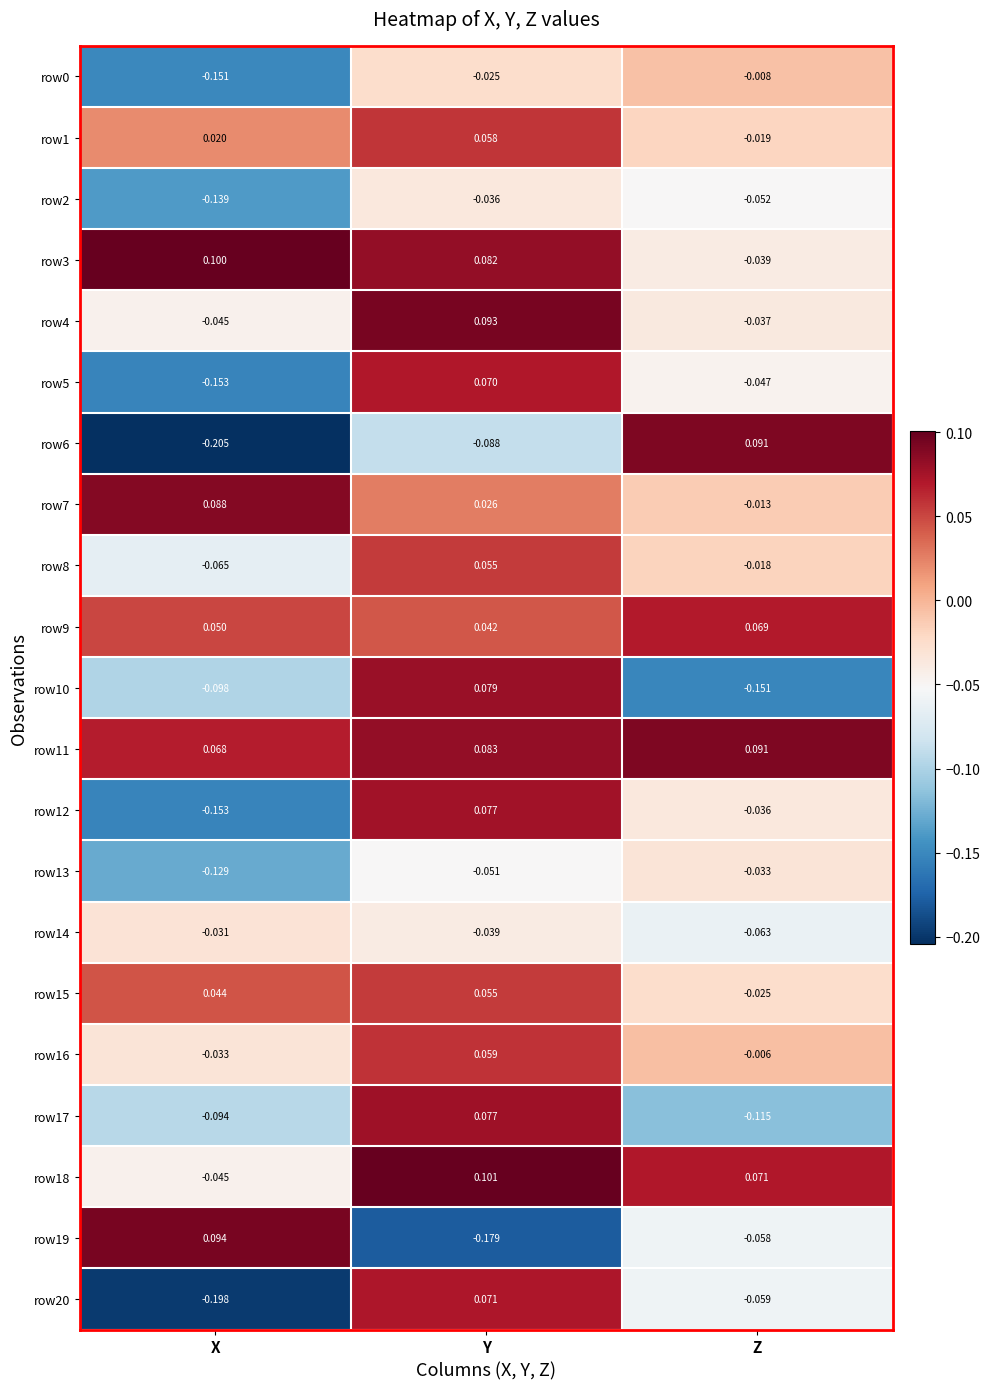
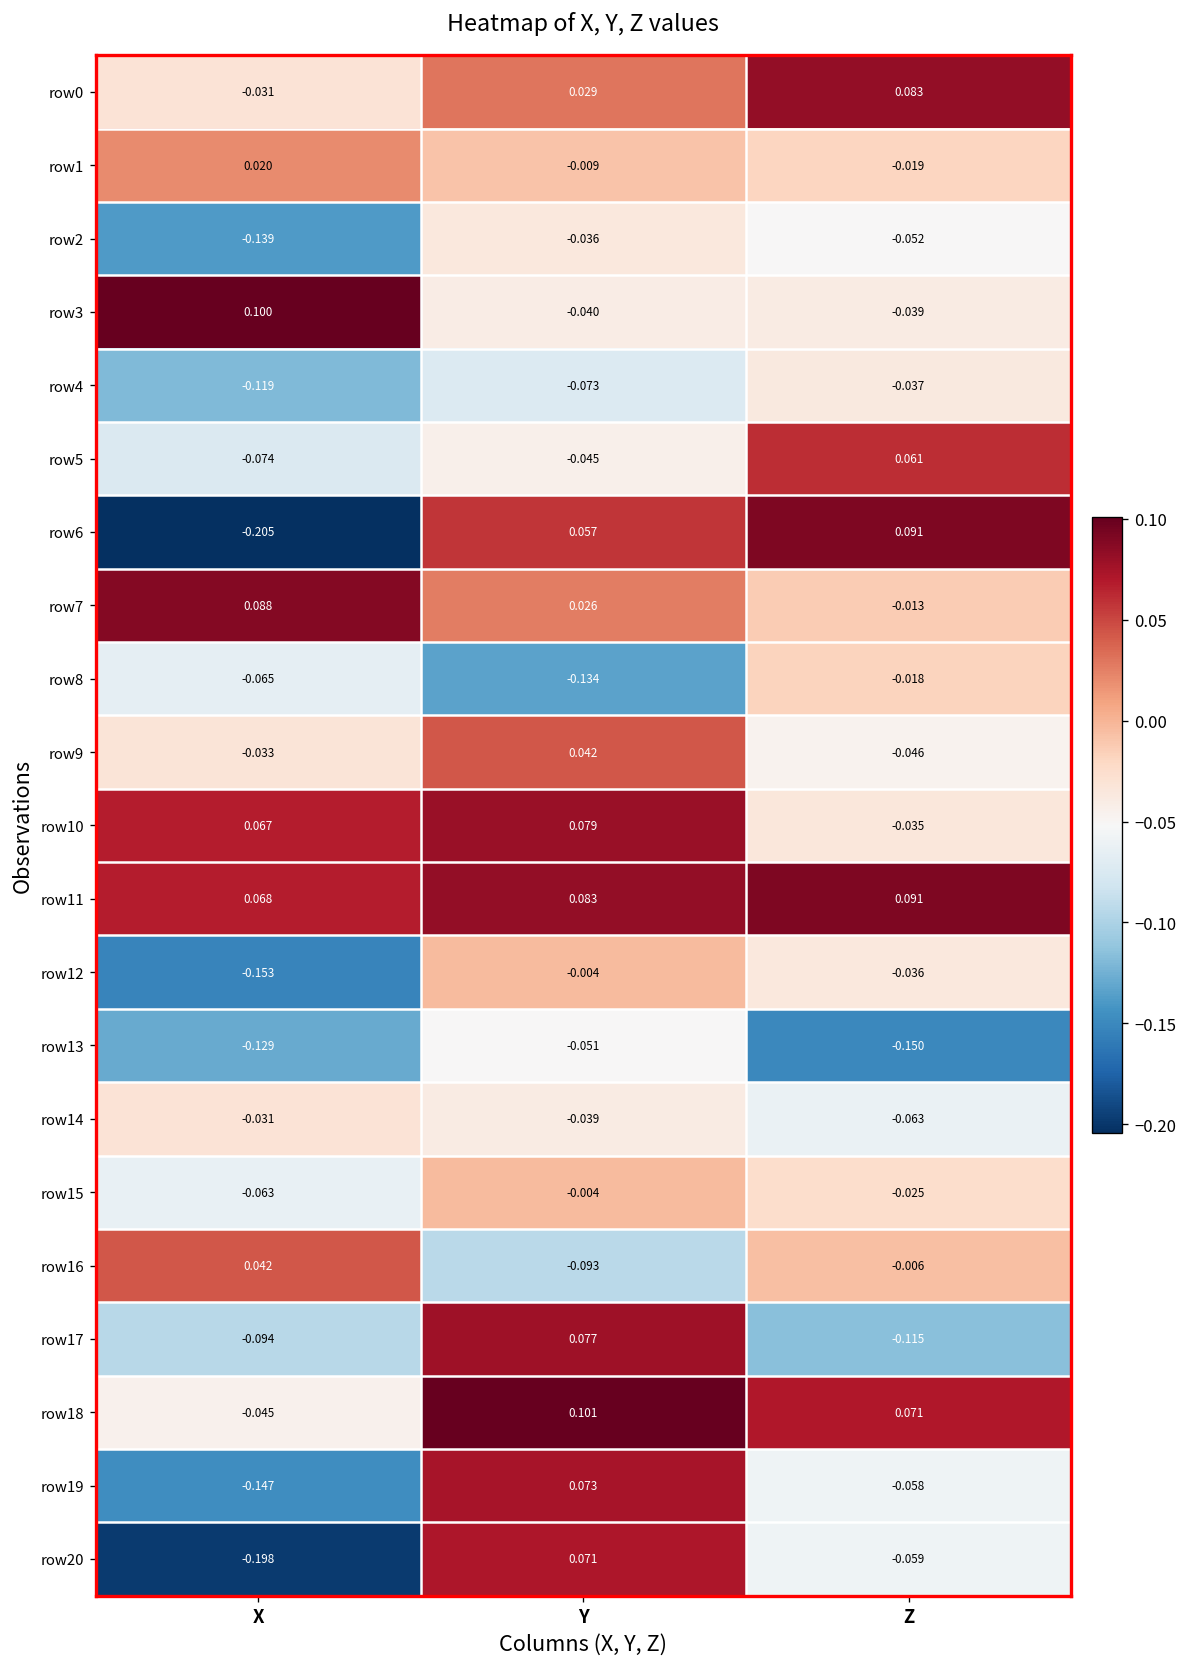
  {
    "row0": {
-     "X": -0.151,
-     "Y": -0.025,
-     "Z": -0.008
+     "X": -0.031,
+     "Y": 0.029,
+     "Z": 0.083
    },
    "row1": {
      "X": 0.020,
-     "Y": 0.058,
+     "Y": -0.009,
      "Z": -0.019
    },
    "row2": {
      "X": -0.139,
      "Y": -0.036,
      "Z": -0.052
    },
    "row3": {
      "X": 0.100,
-     "Y": 0.082,
+     "Y": -0.040,
      "Z": -0.039
    },
    "row4": {
-     "X": -0.045,
-     "Y": 0.093,
+     "X": -0.119,
+     "Y": -0.073,
      "Z": -0.037
    },
    "row5": {
-     "X": -0.153,
-     "Y": 0.070,
-     "Z": -0.047
+     "X": -0.074,
+     "Y": -0.045,
+     "Z": 0.061
    },
    "row6": {
      "X": -0.205,
-     "Y": -0.088,
+     "Y": 0.057,
      "Z": 0.091
    },
    "row7": {
      "X": 0.088,
      "Y": 0.026,
      "Z": -0.013
    },
    "row8": {
      "X": -0.065,
-     "Y": 0.055,
+     "Y": -0.134,
      "Z": -0.018
    },
    "row9": {
-     "X": 0.050,
+     "X": -0.033,
      "Y": 0.042,
-     "Z": 0.069
+     "Z": -0.046
    },
    "row10": {
-     "X": -0.098,
+     "X": 0.067,
      "Y": 0.079,
-     "Z": -0.151
+     "Z": -0.035
    },
    "row11": {
      "X": 0.068,
      "Y": 0.083,
      "Z": 0.091
    },
    "row12": {
      "X": -0.153,
-     "Y": 0.077,
+     "Y": -0.004,
      "Z": -0.036
    },
    "row13": {
      "X": -0.129,
      "Y": -0.051,
-     "Z": -0.033
+     "Z": -0.150
    },
    "row14": {
      "X": -0.031,
      "Y": -0.039,
      "Z": -0.063
    },
    "row15": {
-     "X": 0.044,
-     "Y": 0.055,
+     "X": -0.063,
+     "Y": -0.004,
      "Z": -0.025
    },
    "row16": {
-     "X": -0.033,
-     "Y": 0.059,
+     "X": 0.042,
+     "Y": -0.093,
      "Z": -0.006
    },
    "row17": {
      "X": -0.094,
      "Y": 0.077,
      "Z": -0.115
    },
    "row18": {
      "X": -0.045,
      "Y": 0.101,
      "Z": 0.071
    },
    "row19": {
-     "X": 0.094,
-     "Y": -0.179,
+     "X": -0.147,
+     "Y": 0.073,
      "Z": -0.058
    },
    "row20": {
      "X": -0.198,
      "Y": 0.071,
      "Z": -0.059
    }
  }
